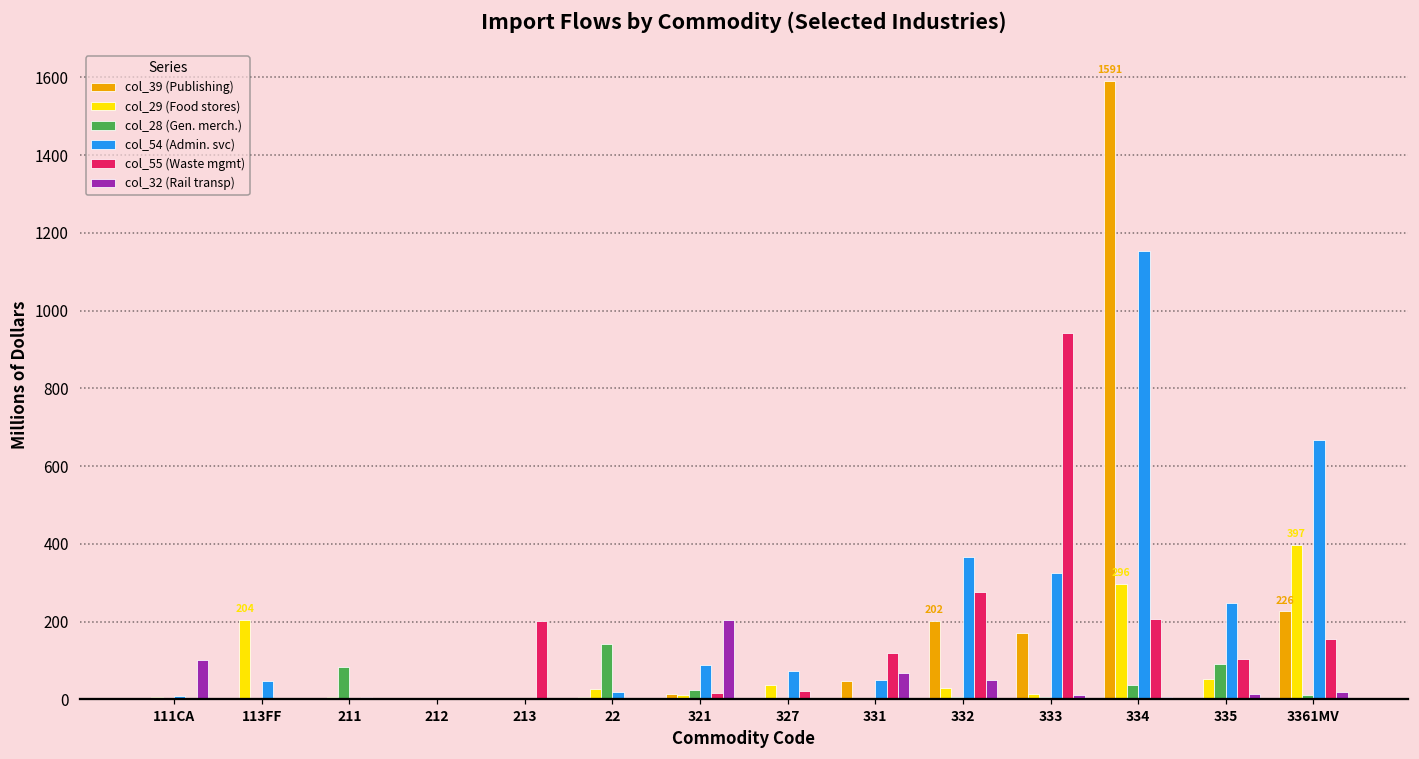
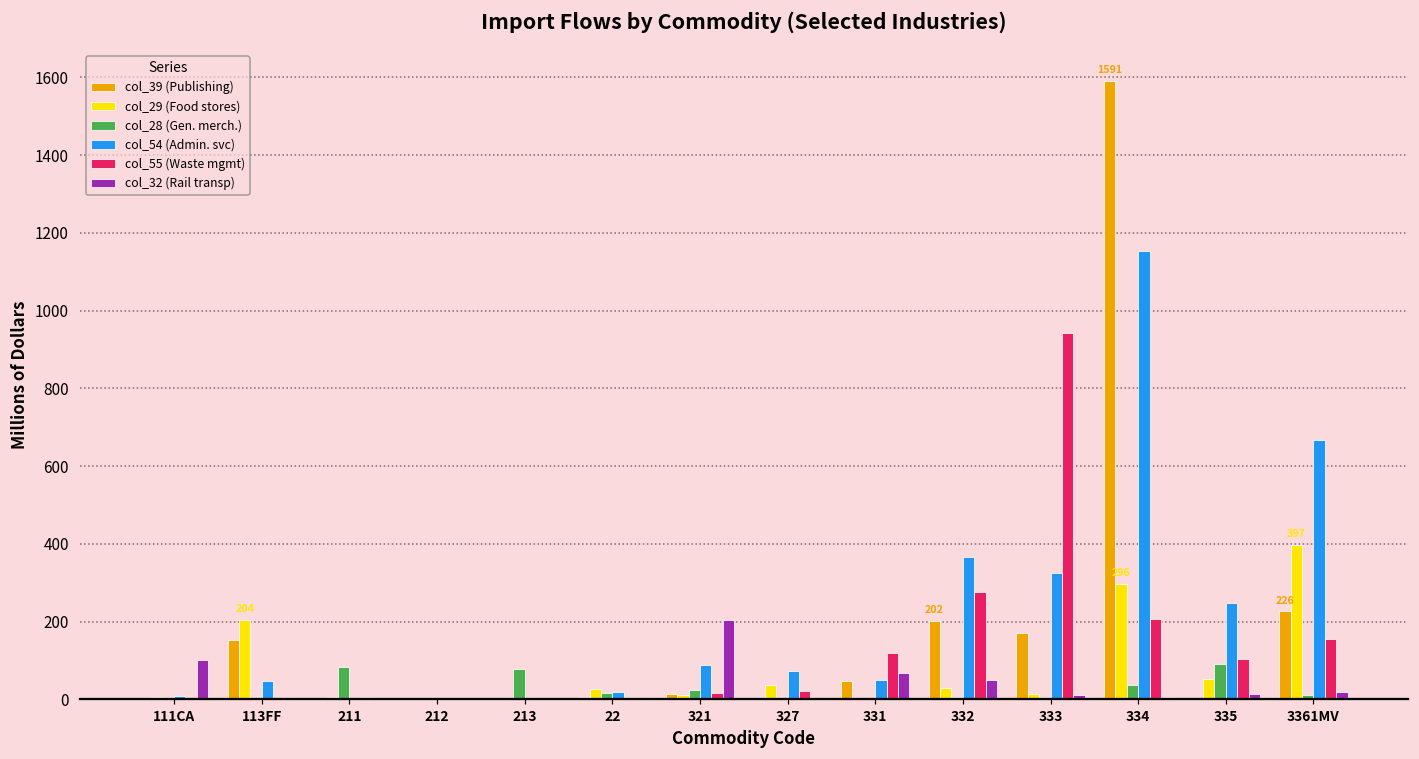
  {
    "col_39 (Publishing)": {
      "111CA": 0,
-     "113FF": 0,
+     "113FF": 150,
      "212": 0,
      "213": 0,
      "321": 10,
      "331": 50,
      "333": 170
    },
    "col_29 (Food stores)": {
      "113FF": 204,
      "334": 296,
      "3361MV": 397
    },
    "col_28 (Gen. merch.)": {
      "113FF": 0,
      "211": 80,
      "212": 0,
-     "213": 0,
-     "22": 140,
+     "213": 80,
+     "22": 20,
      "321": 20,
      "331": 0,
      "334": 40,
      "335": 90,
      "3361MV": 10
    },
    "col_54 (Admin. svc)": {
      "111CA": 10,
      "113FF": 50,
      "212": 0,
      "213": 0,
      "22": 20,
      "321": 90,
      "327": 70,
      "331": 50,
      "332": 370,
      "333": 330,
      "334": 1150,
      "335": 250,
      "3361MV": 670
    },
    "col_55 (Waste mgmt)": {
      "111CA": 0,
      "113FF": 0,
      "212": 0,
-     "213": 200,
+     "213": 0,
      "321": 20,
      "327": 20,
      "331": 120,
      "332": 280,
      "333": 940,
      "334": 210,
      "335": 100,
      "3361MV": 160
    },
    "col_32 (Rail transp)": {
      "111CA": 100,
      "113FF": 0,
      "211": 0,
      "213": 0,
      "321": 210,
      "331": 70,
      "332": 50,
      "333": 10,
      "335": 10,
      "3361MV": 20
    }
  }
